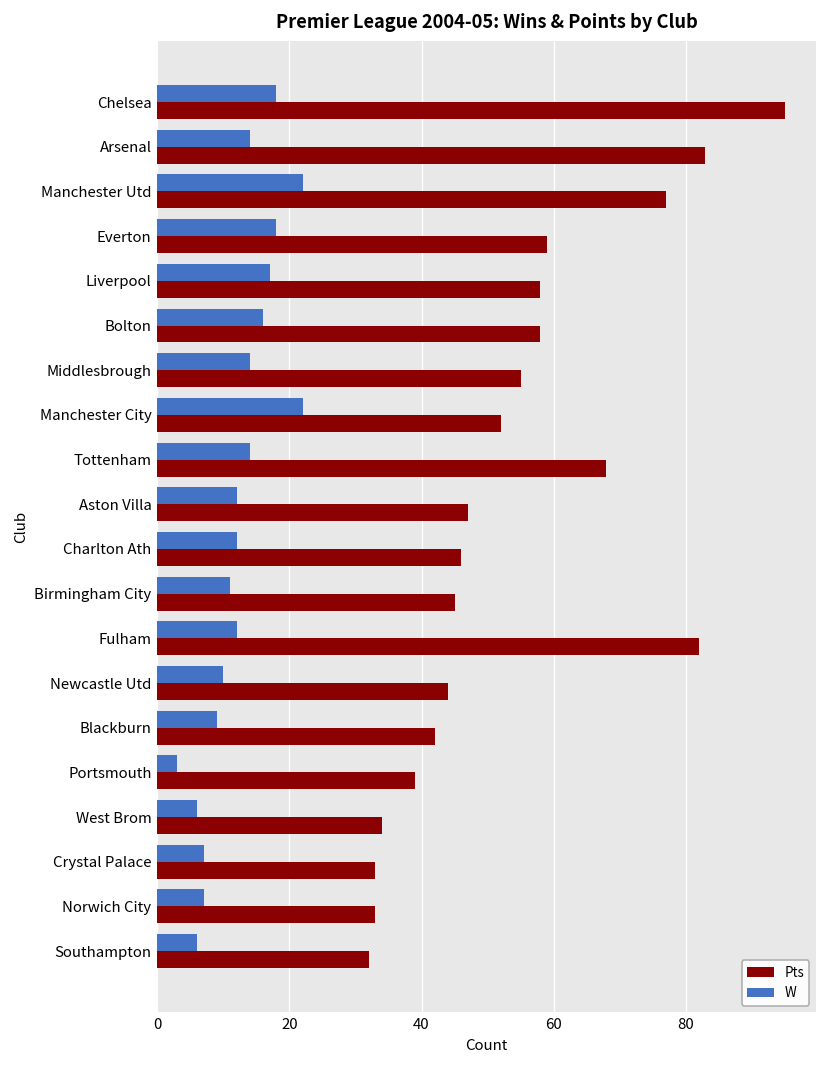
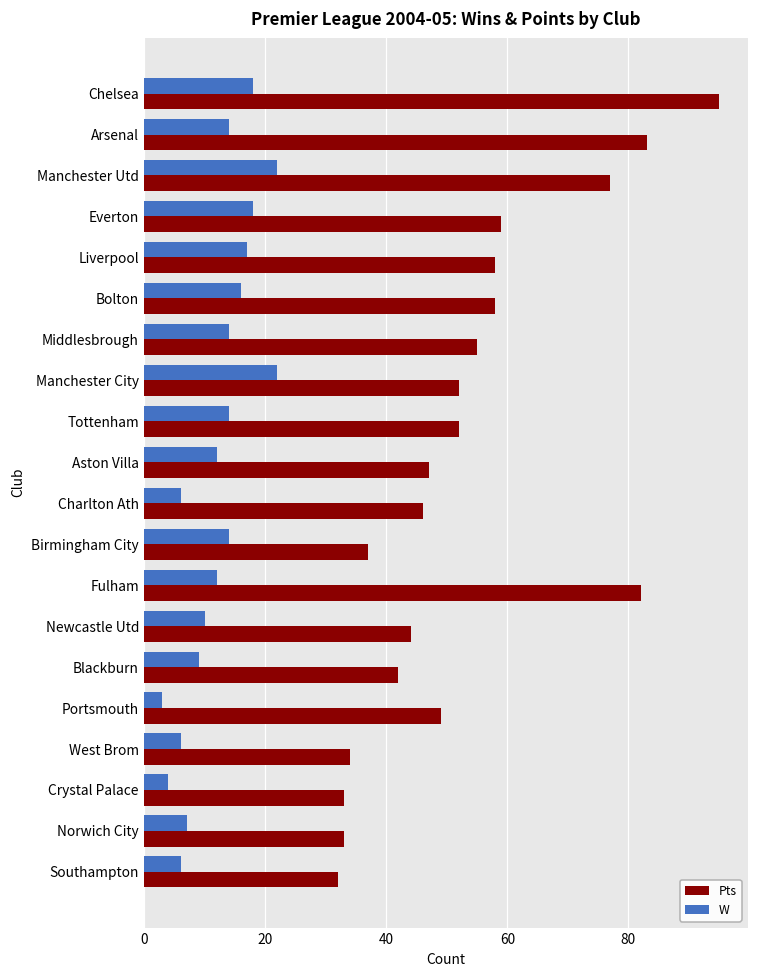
  {
    "Pts": {
      "Chelsea": 95,
      "Arsenal": 83,
      "Manchester Utd": 77,
      "Everton": 59,
      "Liverpool": 58,
      "Bolton": 58,
      "Middlesbrough": 55,
      "Manchester City": 52,
-     "Tottenham": 68,
+     "Tottenham": 52,
      "Aston Villa": 47,
      "Charlton Ath": 46,
-     "Birmingham City": 45,
+     "Birmingham City": 37,
      "Fulham": 82,
      "Newcastle Utd": 44,
      "Blackburn": 42,
-     "Portsmouth": 39,
+     "Portsmouth": 49,
      "West Brom": 34,
      "Crystal Palace": 33,
      "Norwich City": 33,
      "Southampton": 32
    },
    "W": {
      "Chelsea": 18,
      "Arsenal": 14,
      "Manchester Utd": 22,
      "Everton": 18,
      "Liverpool": 17,
      "Bolton": 16,
      "Middlesbrough": 14,
      "Manchester City": 22,
      "Tottenham": 14,
      "Aston Villa": 12,
-     "Charlton Ath": 12,
-     "Birmingham City": 11,
+     "Charlton Ath": 6,
+     "Birmingham City": 14,
      "Fulham": 12,
      "Newcastle Utd": 10,
      "Blackburn": 9,
      "Portsmouth": 3,
      "West Brom": 6,
-     "Crystal Palace": 7,
+     "Crystal Palace": 4,
      "Norwich City": 7,
      "Southampton": 6
    }
  }
